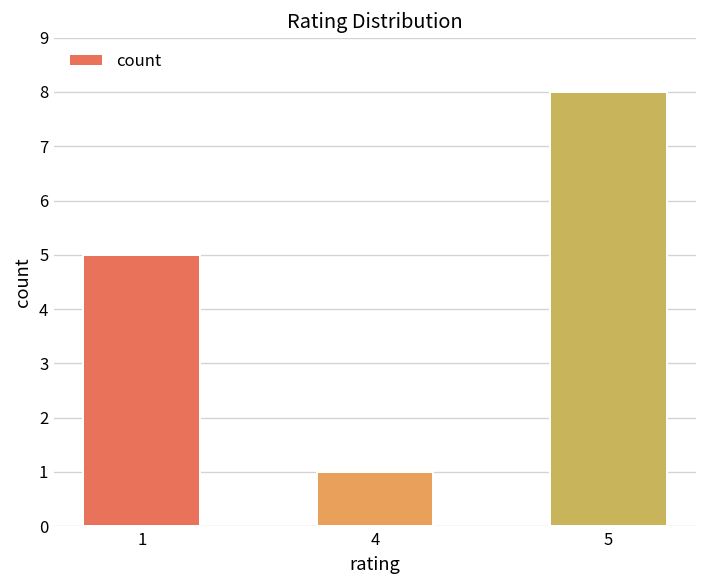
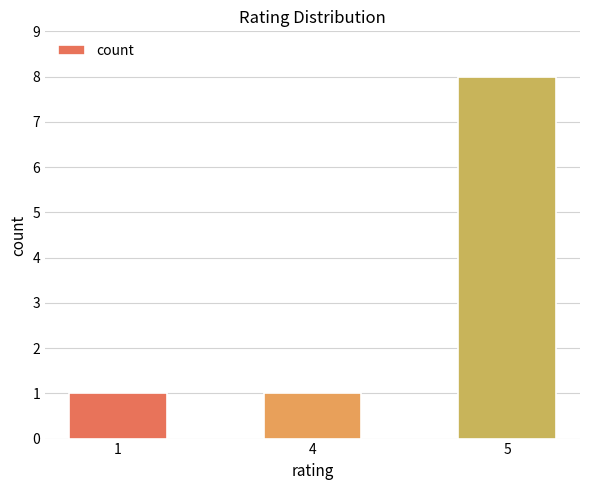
  {
-   "1": 5,
+   "1": 1,
    "4": 1,
    "5": 8
  }
